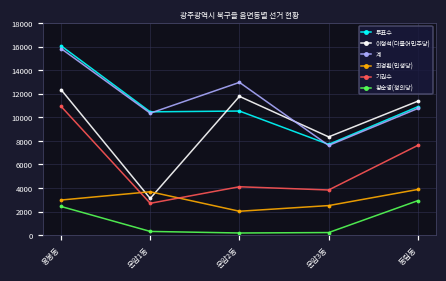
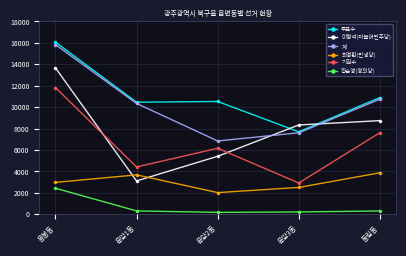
  {
    "투표수": {
      "운암2동": 10500
    },
    "이형석(더불어민주당)": {
-     "용봉동": 12400,
+     "용봉동": 13700,
      "운암1동": 3100,
-     "운암2동": 11800,
+     "운암2동": 5400,
      "운암3동": 8300,
-     "동림동": 11400
+     "동림동": 8700
    },
    "계": {
-     "운암2동": 13000
+     "운암2동": 6800
    },
    "최경환(민생당)": {
      "용봉동": 3000,
      "운암1동": 3700,
      "운암2동": 2000,
      "운암3동": 2500,
      "동림동": 3900
    },
    "기권수": {
-     "용봉동": 10900,
-     "운암1동": 2700,
-     "운암2동": 4100,
-     "운암3동": 3800,
+     "용봉동": 11800,
+     "운암1동": 4400,
+     "운암2동": 6200,
+     "운암3동": 2900,
      "동림동": 7600
    },
    "황순영(정의당)": {
      "용봉동": 2400,
      "운암1동": 300,
      "운암2동": 200,
      "운암3동": 200,
-     "동림동": 2900
+     "동림동": 300
    }
  }
